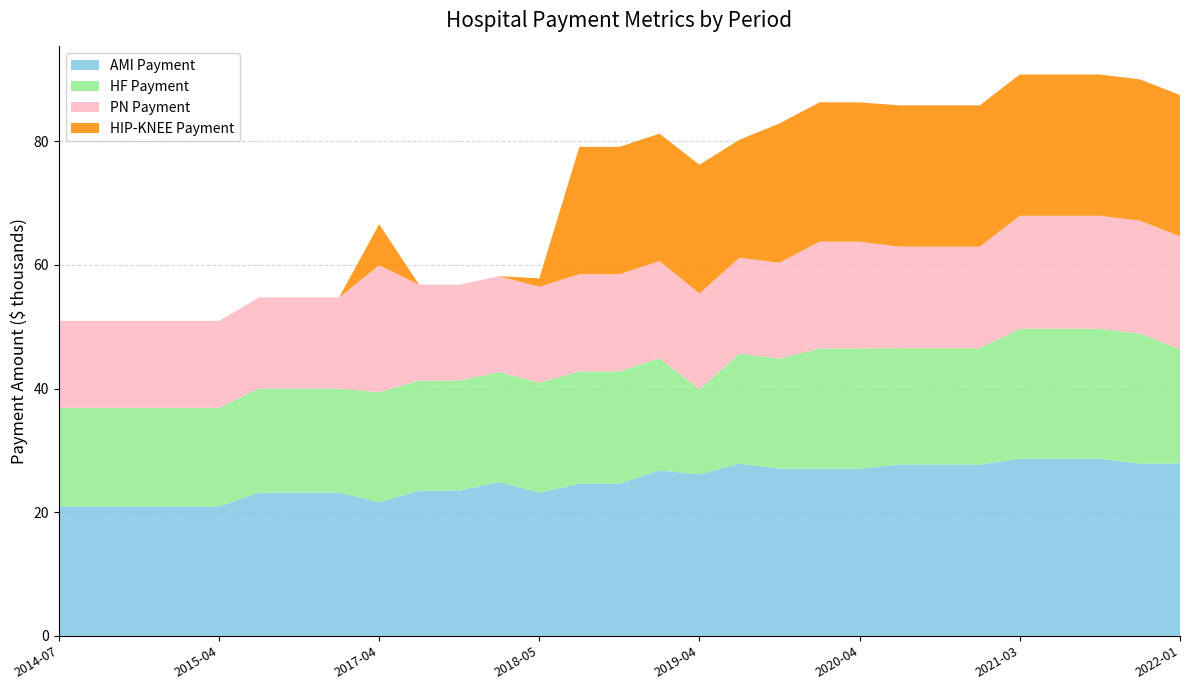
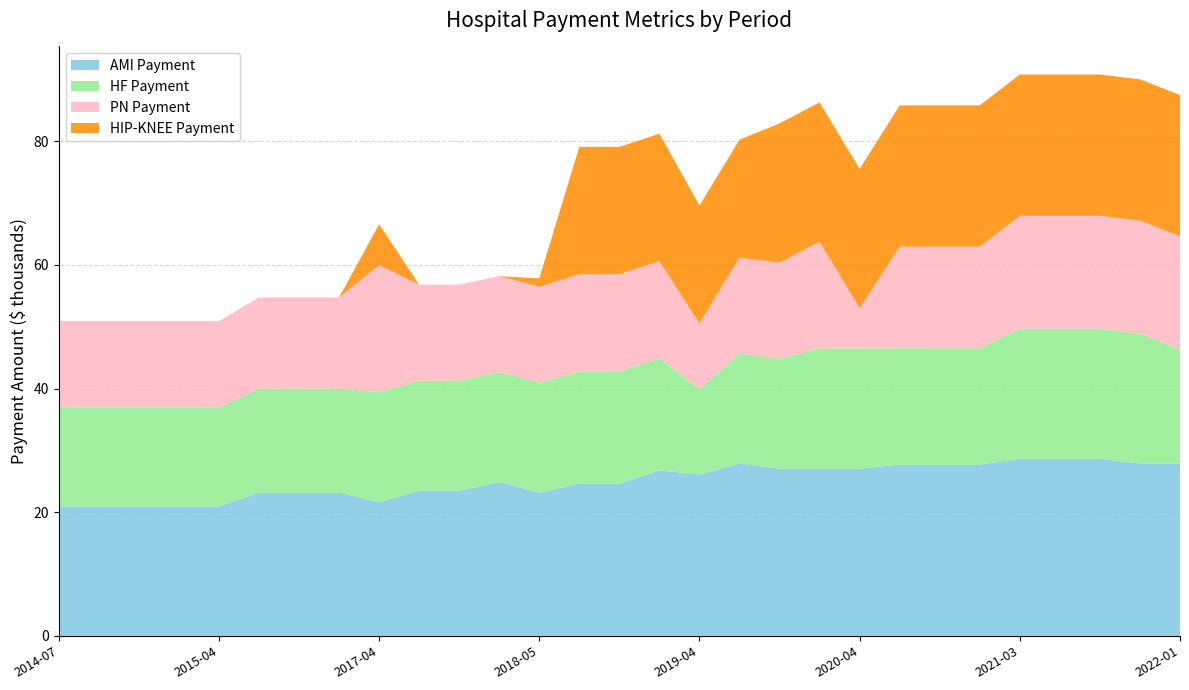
  {
    "AMI Payment": {
      "2014-07": 21,
      "2015-04": 21,
      "2017-04": 22,
      "2018-05": 23,
      "2019-04": 26,
      "2020-04": 27,
      "2021-03": 29,
      "2022-01": 28
    },
    "HF Payment": {
      "2014-07": 16,
      "2015-04": 16,
      "2017-04": 18,
      "2018-05": 18,
      "2019-04": 14,
      "2020-04": 19,
      "2021-03": 21,
      "2022-01": 18
    },
    "PN Payment": {
      "2017-04": 21,
      "2018-05": 16,
-     "2019-04": 16,
-     "2020-04": 17,
+     "2019-04": 11,
+     "2020-04": 7,
      "2021-03": 18,
      "2022-01": 18
    },
    "HIP-KNEE Payment": {
      "2017-04": 7,
      "2018-05": 1,
-     "2019-04": 21,
+     "2019-04": 19,
      "2020-04": 23,
      "2021-03": 23,
      "2022-01": 23
    }
  }
